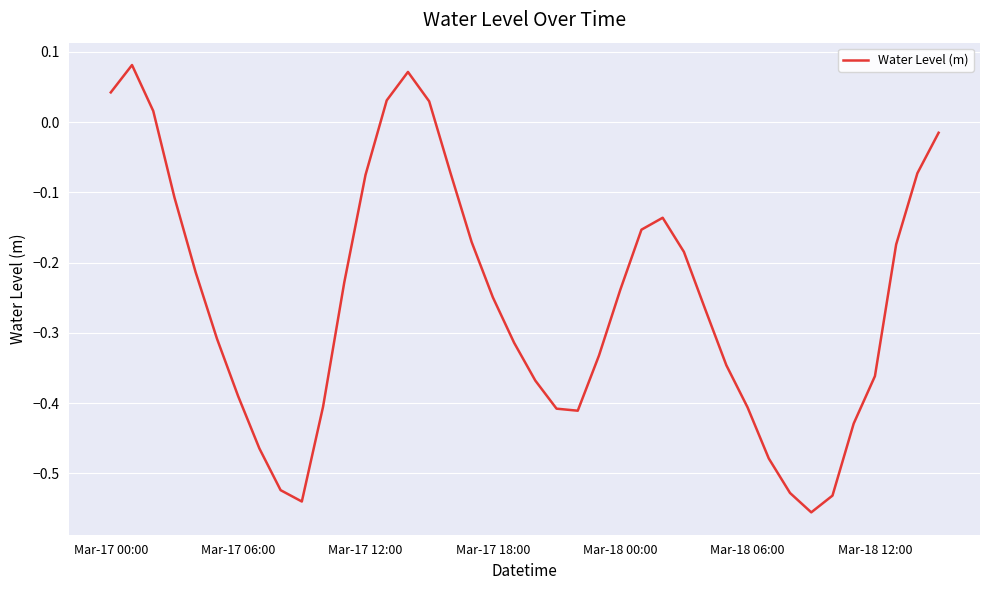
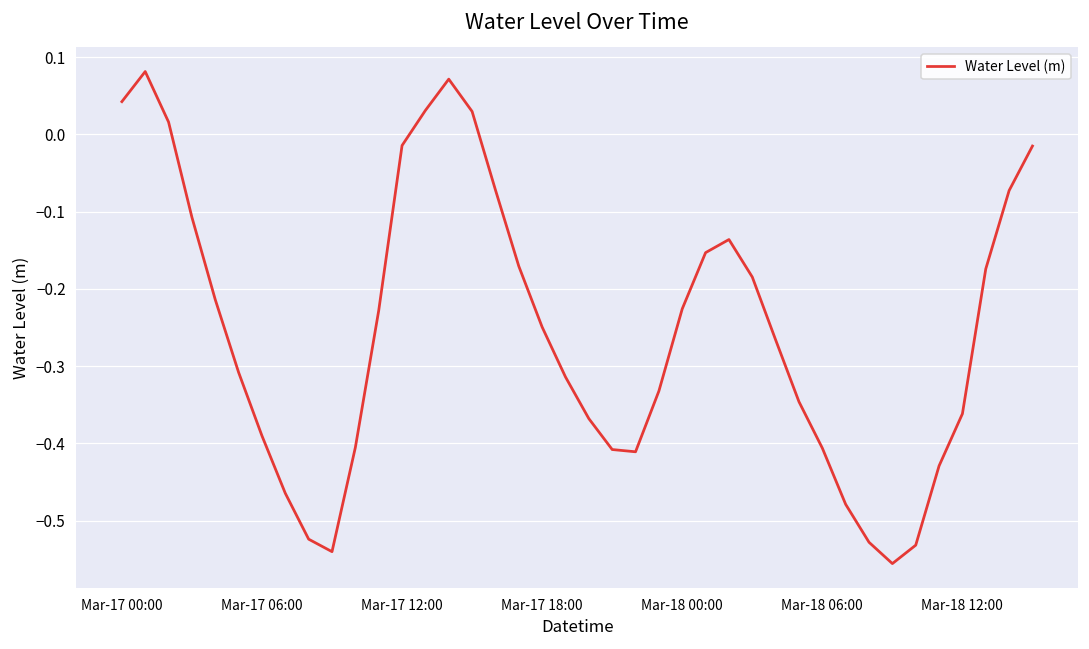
  {
    "Mar-17 00:00": 0.04,
    "Mar-17 06:00": -0.39,
-   "Mar-17 12:00": -0.08,
+   "Mar-17 12:00": -0.01,
    "Mar-17 18:00": -0.25,
-   "Mar-18 00:00": -0.24,
+   "Mar-18 00:00": -0.23,
    "Mar-18 06:00": -0.41,
    "Mar-18 12:00": -0.36
  }
